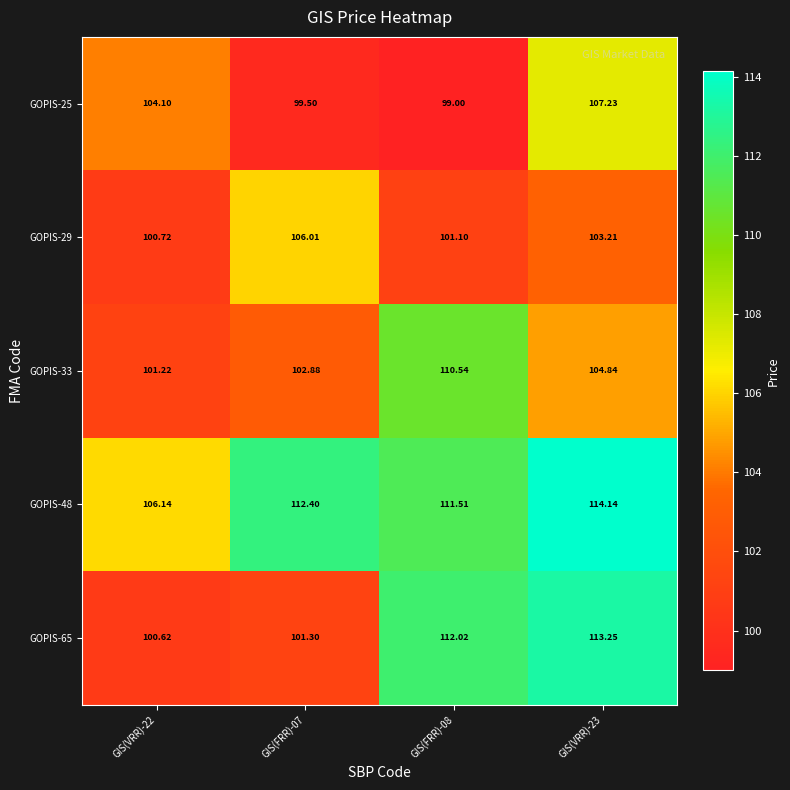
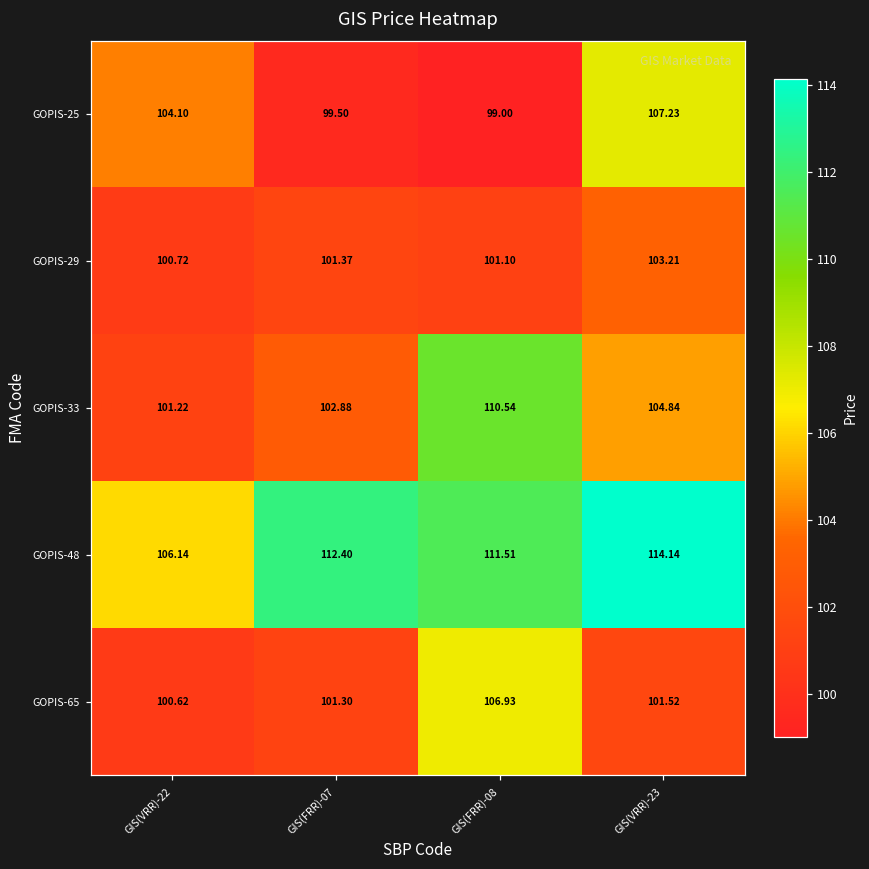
  {
    "GOPIS-25": {
      "GIS(VRR)-22": 104.10,
      "GIS(FRR)-07": 99.50,
      "GIS(FRR)-08": 99.00
    },
    "GOPIS-29": {
      "GIS(VRR)-22": 100.72,
-     "GIS(FRR)-07": 106.01,
+     "GIS(FRR)-07": 101.37,
      "GIS(FRR)-08": 101.10,
      "GIS(VRR)-23": 103.21
    },
    "GOPIS-33": {
      "GIS(VRR)-22": 101.22,
      "GIS(FRR)-07": 102.88,
      "GIS(FRR)-08": 110.54,
      "GIS(VRR)-23": 104.84
    },
    "GOPIS-48": {
      "GIS(VRR)-22": 106.14,
      "GIS(FRR)-07": 112.40,
      "GIS(FRR)-08": 111.51,
      "GIS(VRR)-23": 114.14
    },
    "GOPIS-65": {
      "GIS(VRR)-22": 100.62,
      "GIS(FRR)-07": 101.30,
-     "GIS(FRR)-08": 112.02,
-     "GIS(VRR)-23": 113.25
+     "GIS(FRR)-08": 106.93,
+     "GIS(VRR)-23": 101.52
    }
  }
